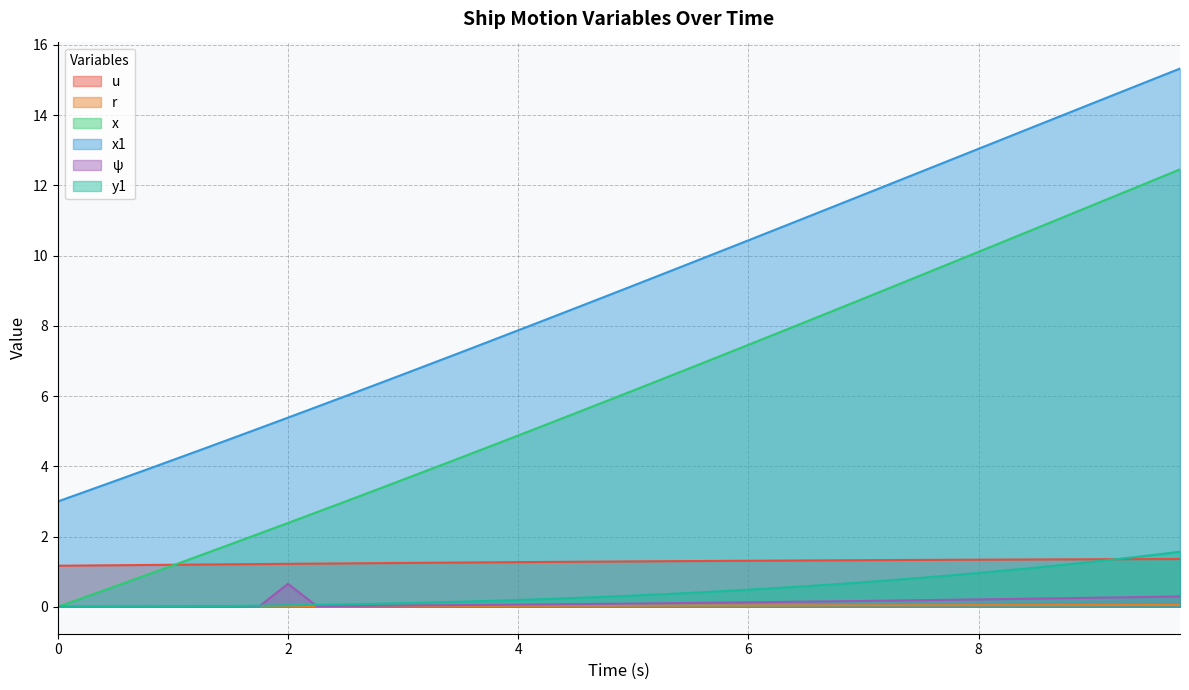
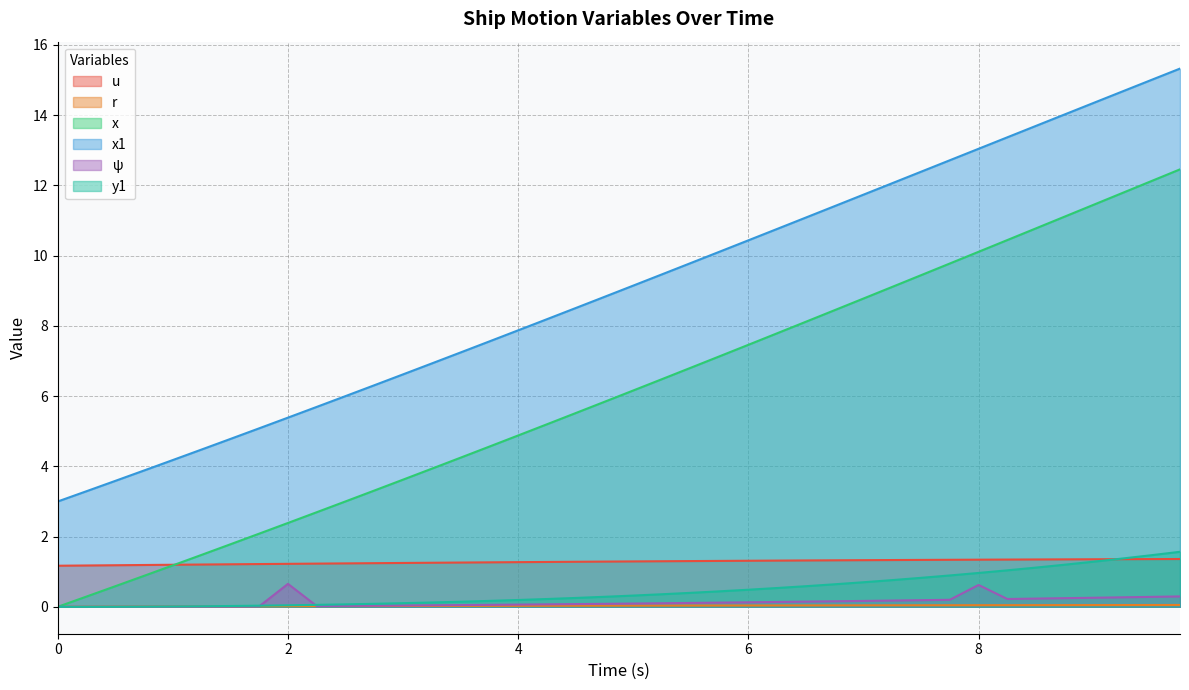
  {
    "ψ": {
      "2": 0.7,
      "6": 0.1,
-     "8": 0.2
+     "8": 0.6
    }
  }
